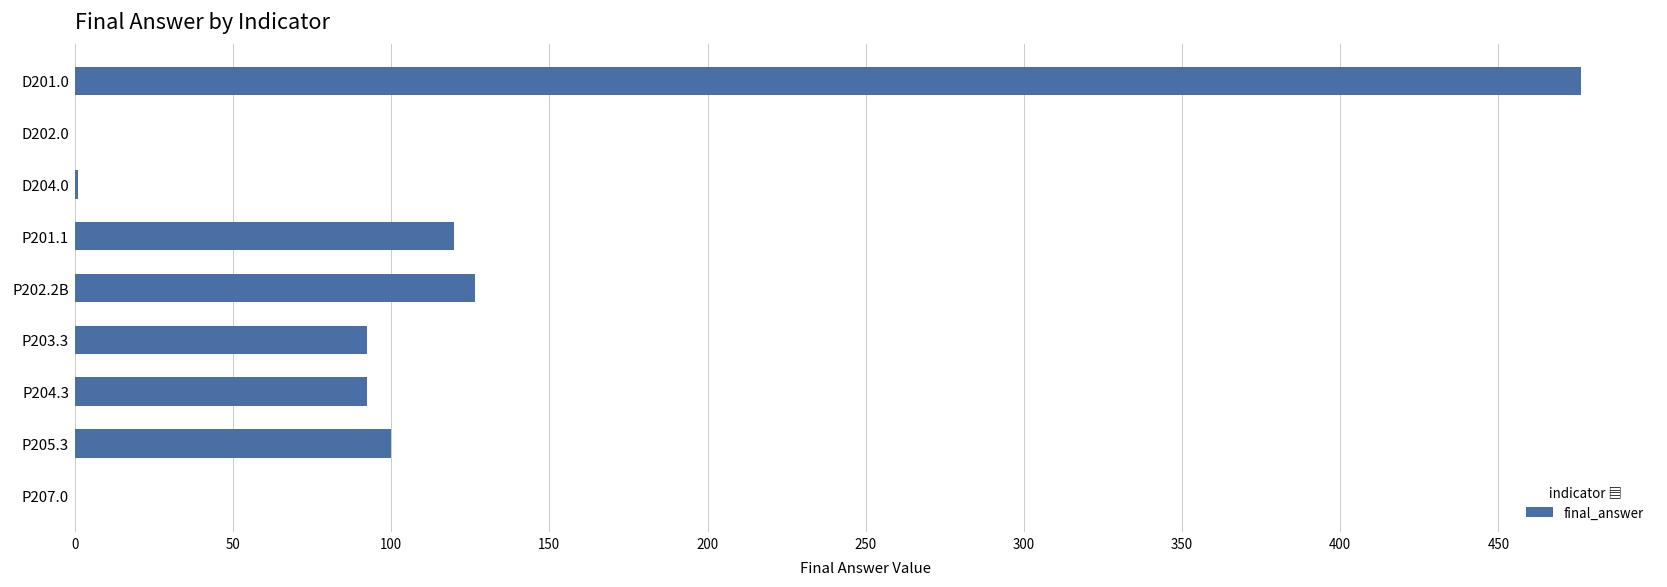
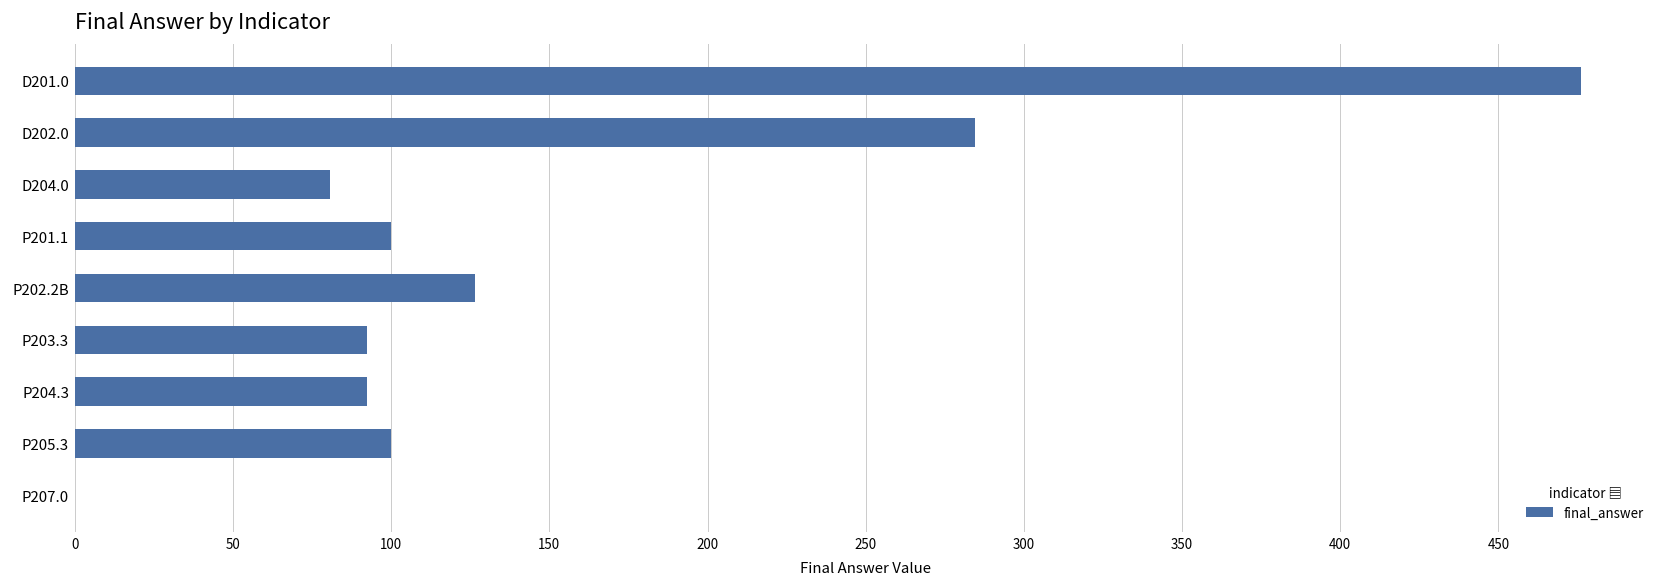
  {
    "D201.0": 476,
-   "D202.0": 0,
-   "D204.0": 1,
-   "P201.1": 120,
+   "D202.0": 285,
+   "D204.0": 81,
+   "P201.1": 100,
    "P202.2B": 126,
    "P203.3": 92,
    "P204.3": 93,
    "P205.3": 100
  }
